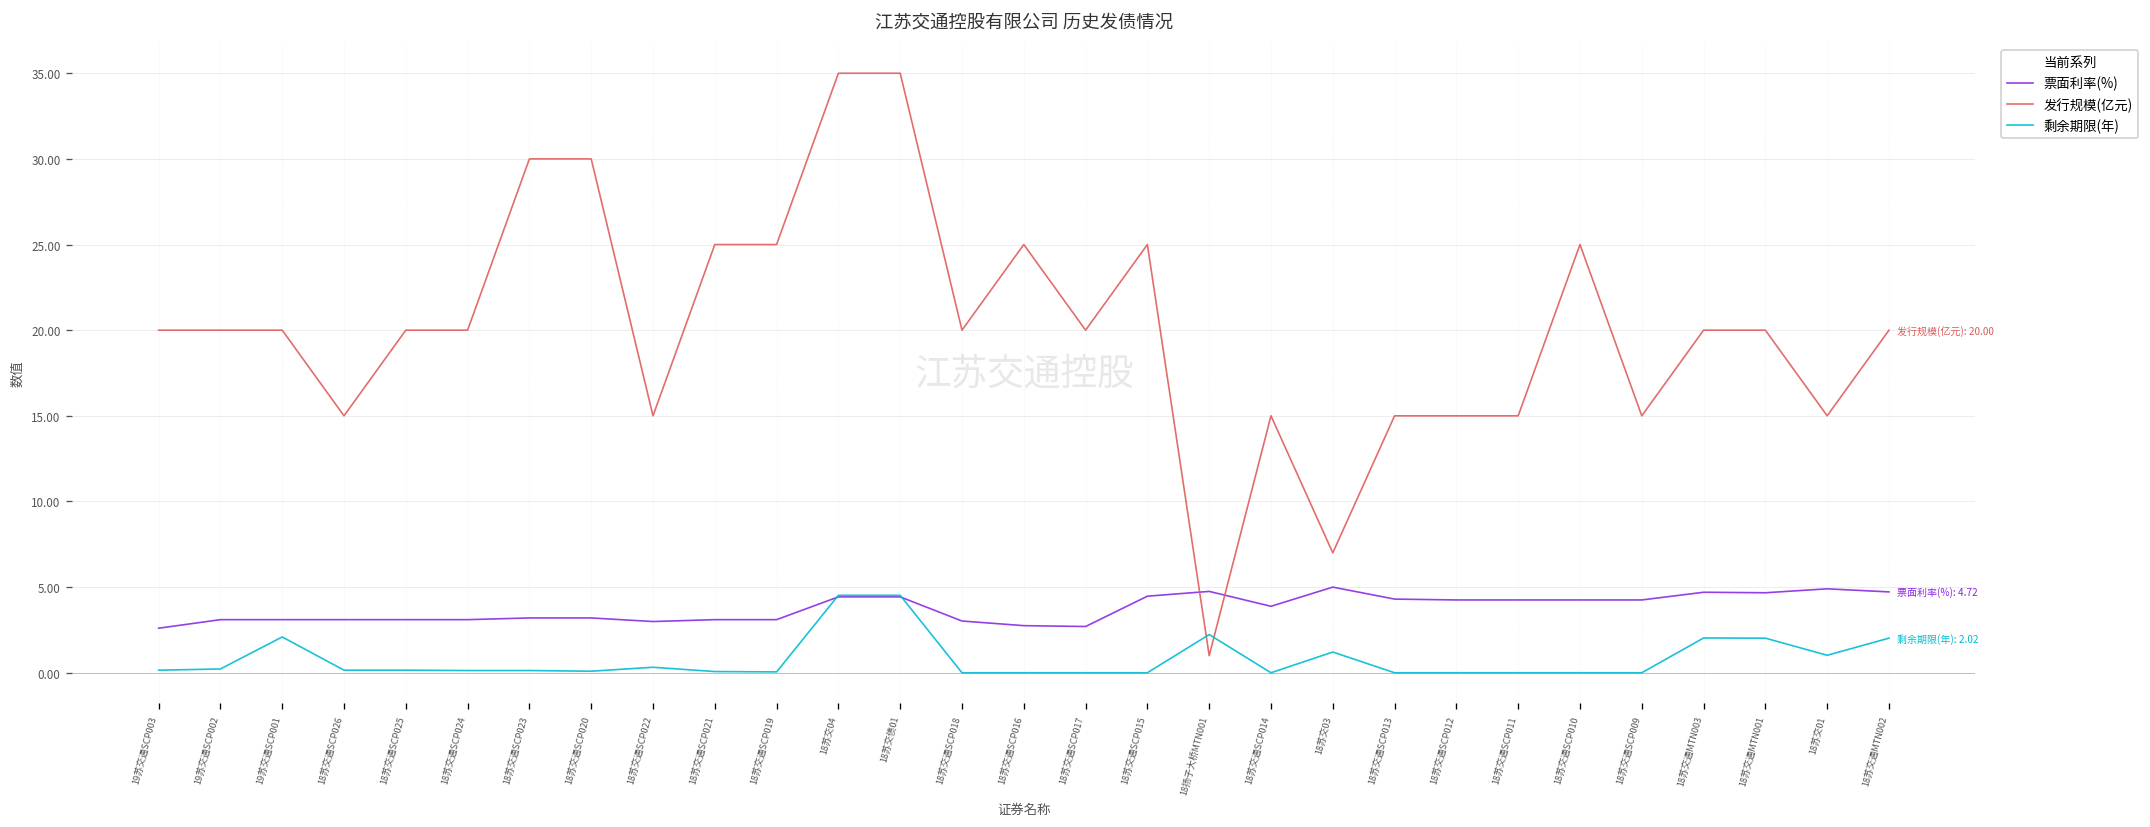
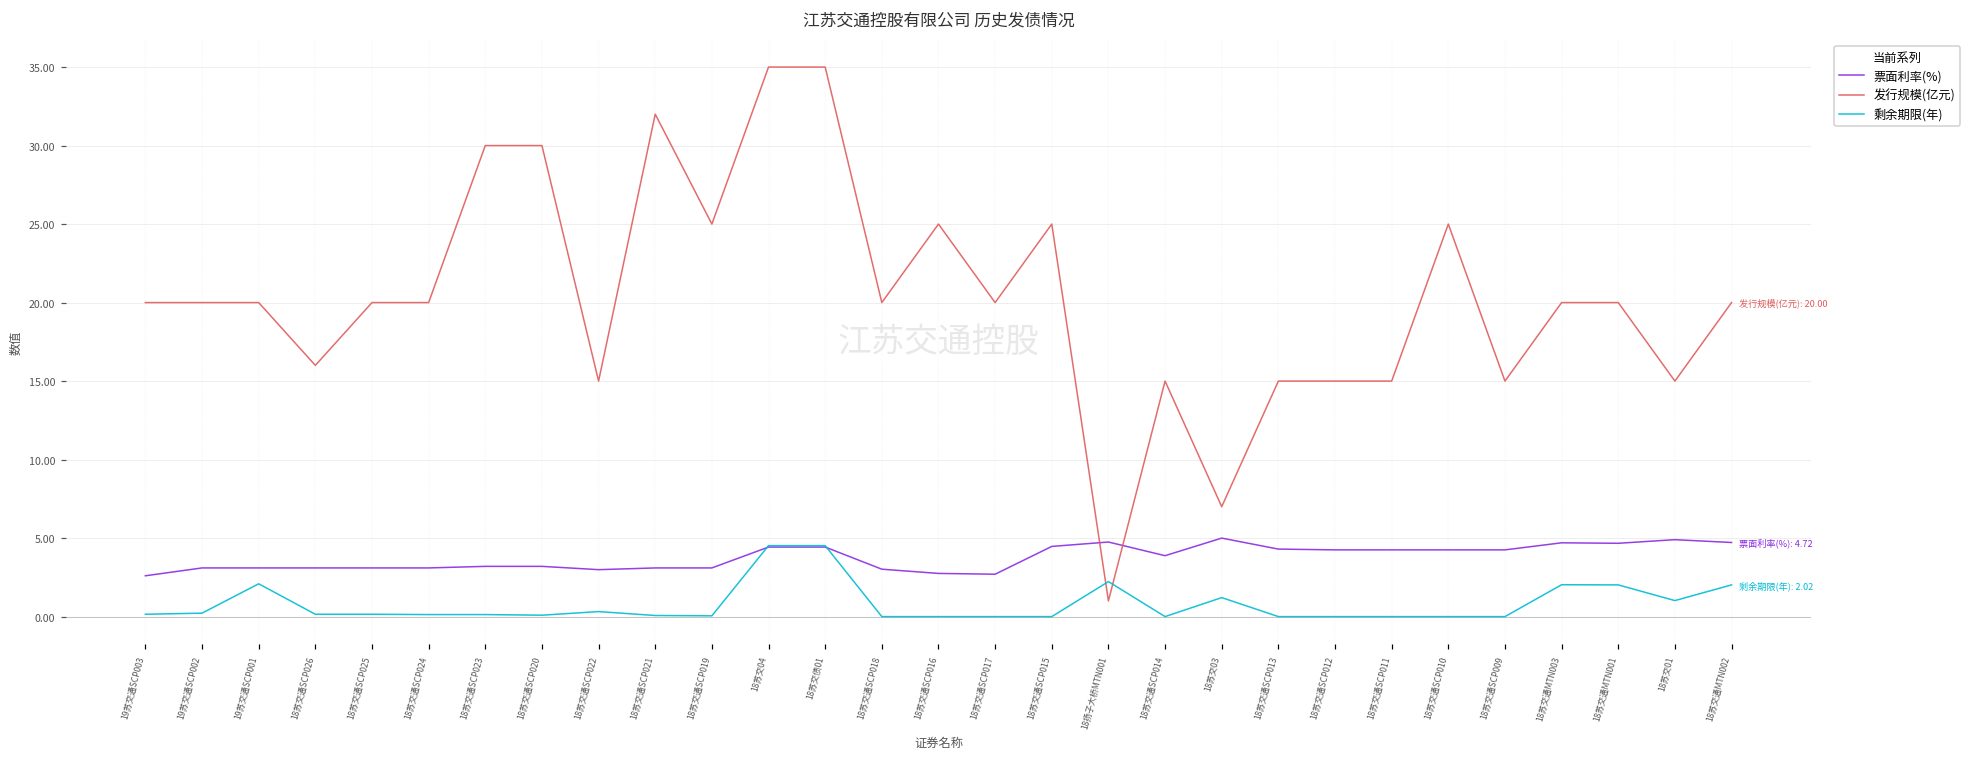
  {
    "票面利率(%)": {
      "18苏交通MTN002": 4.72
    },
    "发行规模(亿元)": {
      "19苏交通SCP003": 20,
      "19苏交通SCP002": 20,
      "19苏交通SCP001": 20,
-     "18苏交通SCP026": 15,
+     "18苏交通SCP026": 16,
      "18苏交通SCP025": 20,
      "18苏交通SCP024": 20,
      "18苏交通SCP023": 30,
      "18苏交通SCP020": 30,
      "18苏交通SCP022": 15,
-     "18苏交通SCP021": 25,
+     "18苏交通SCP021": 32,
      "18苏交通SCP019": 25,
      "18苏交04": 35,
      "18苏交债01": 35,
      "18苏交通SCP018": 20,
      "18苏交通SCP016": 25,
      "18苏交通SCP017": 20,
      "18苏交通SCP015": 25,
      "18扬子大桥MTN001": 1,
      "18苏交通SCP014": 15,
      "18苏交03": 7,
      "18苏交通SCP013": 15,
      "18苏交通SCP012": 15,
      "18苏交通SCP011": 15,
      "18苏交通SCP010": 25,
      "18苏交通SCP009": 15,
      "18苏交通MTN003": 20,
      "18苏交通MTN001": 20,
      "18苏交01": 15
    },
    "剩余期限(年)": {
      "18苏交通MTN002": 2.02
    }
  }
